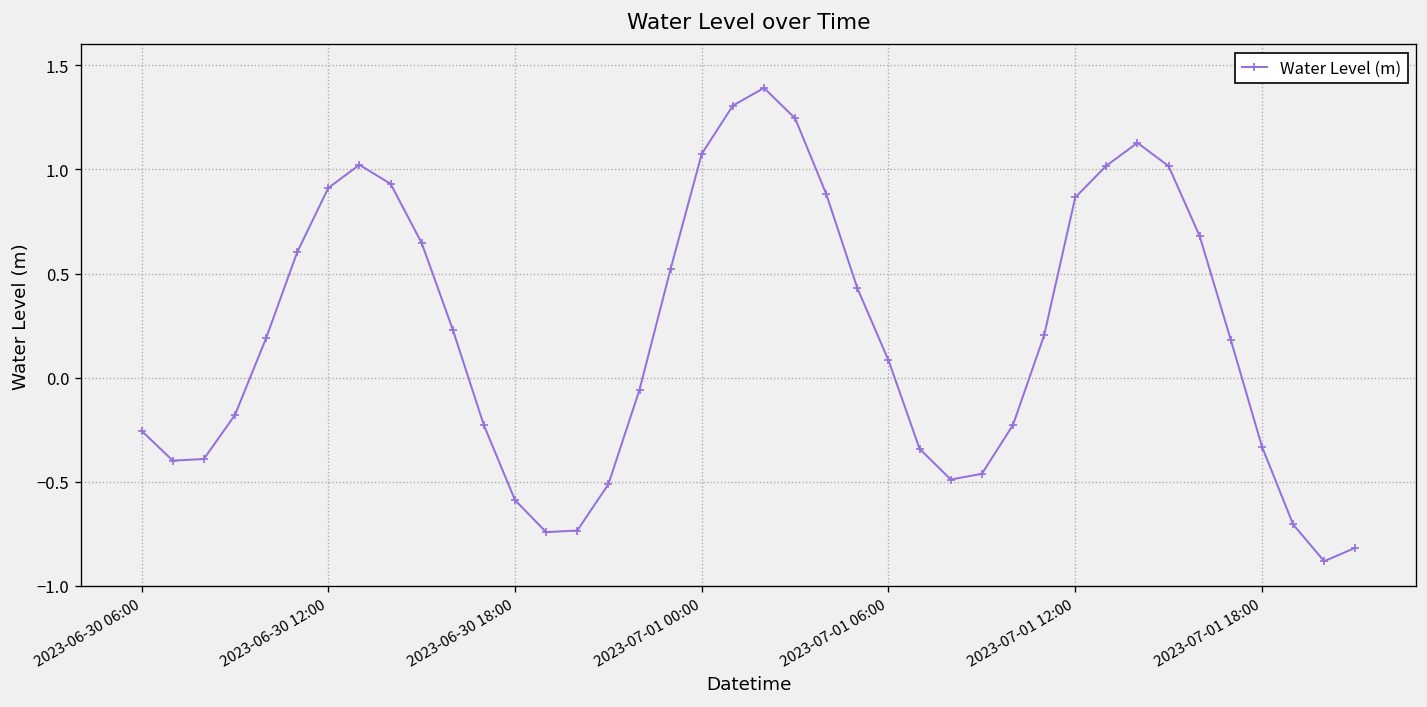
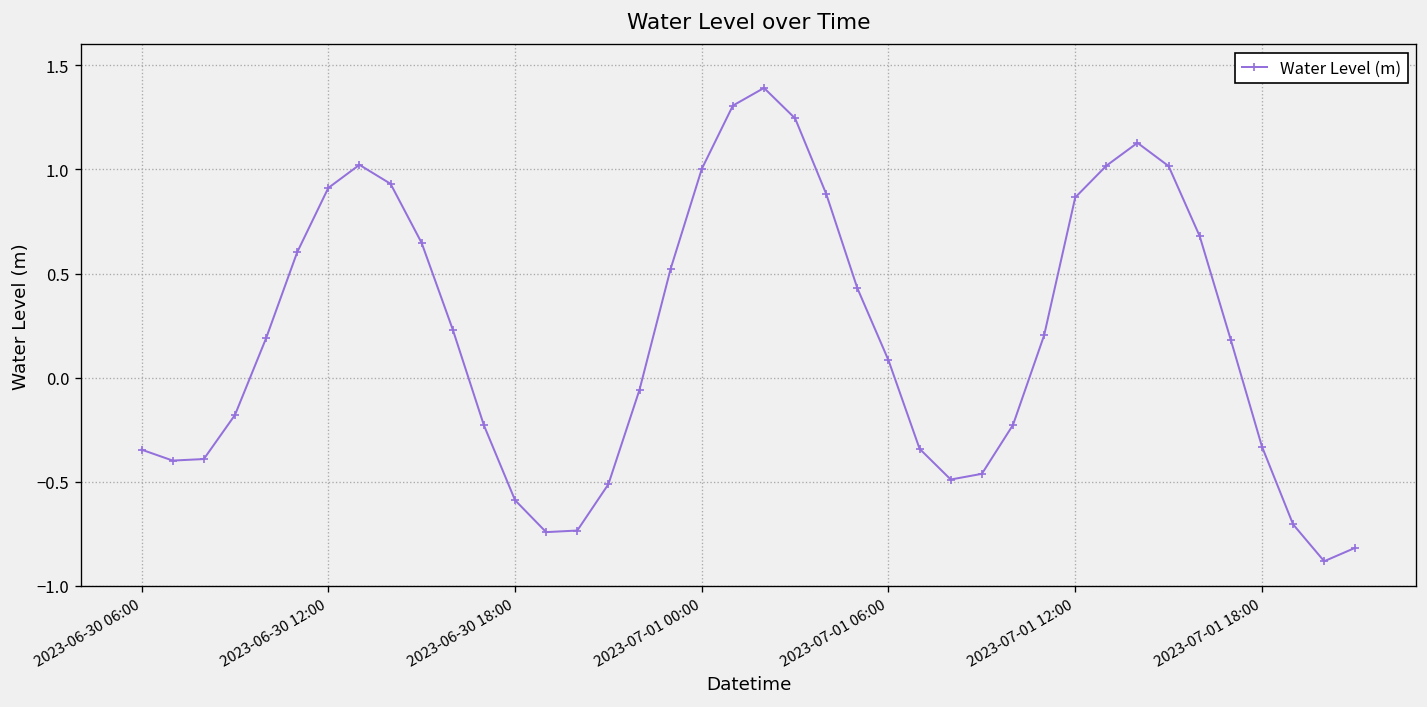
  {
-   "2023-06-30 06:00": -0.26,
+   "2023-06-30 06:00": -0.35,
    "2023-06-30 12:00": 0.91,
    "2023-06-30 18:00": -0.59,
-   "2023-07-01 00:00": 1.07,
+   "2023-07-01 00:00": 1.00,
    "2023-07-01 06:00": 0.08,
    "2023-07-01 12:00": 0.87,
    "2023-07-01 18:00": -0.33
  }
